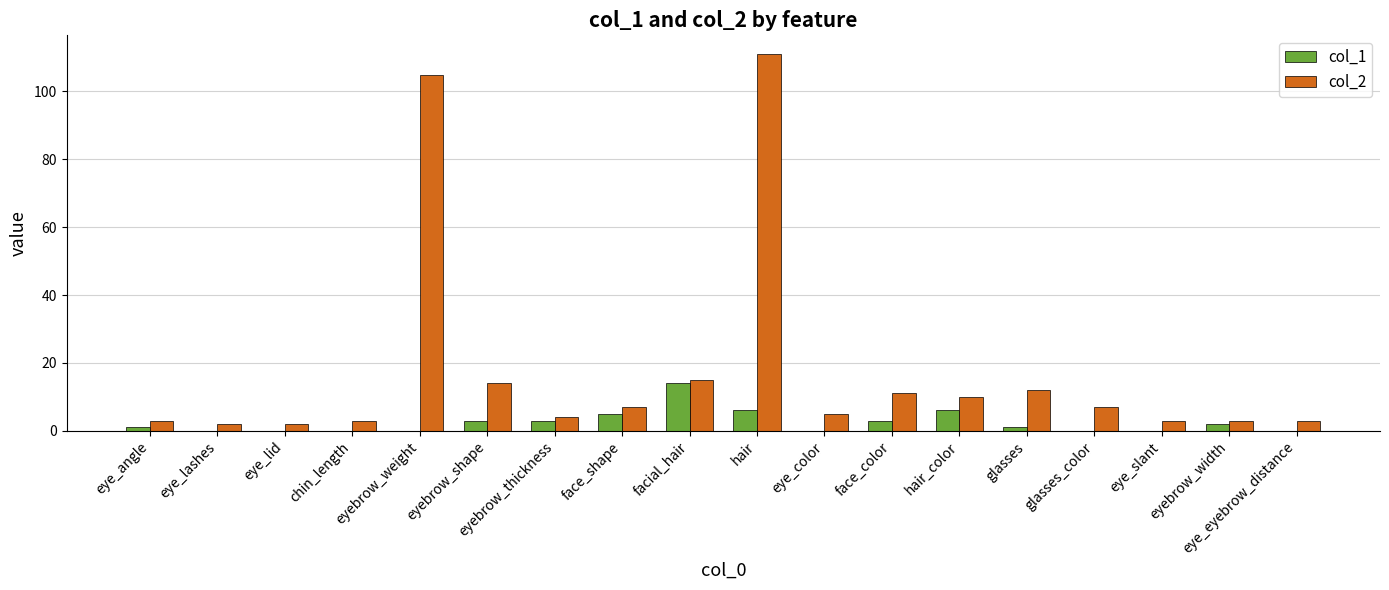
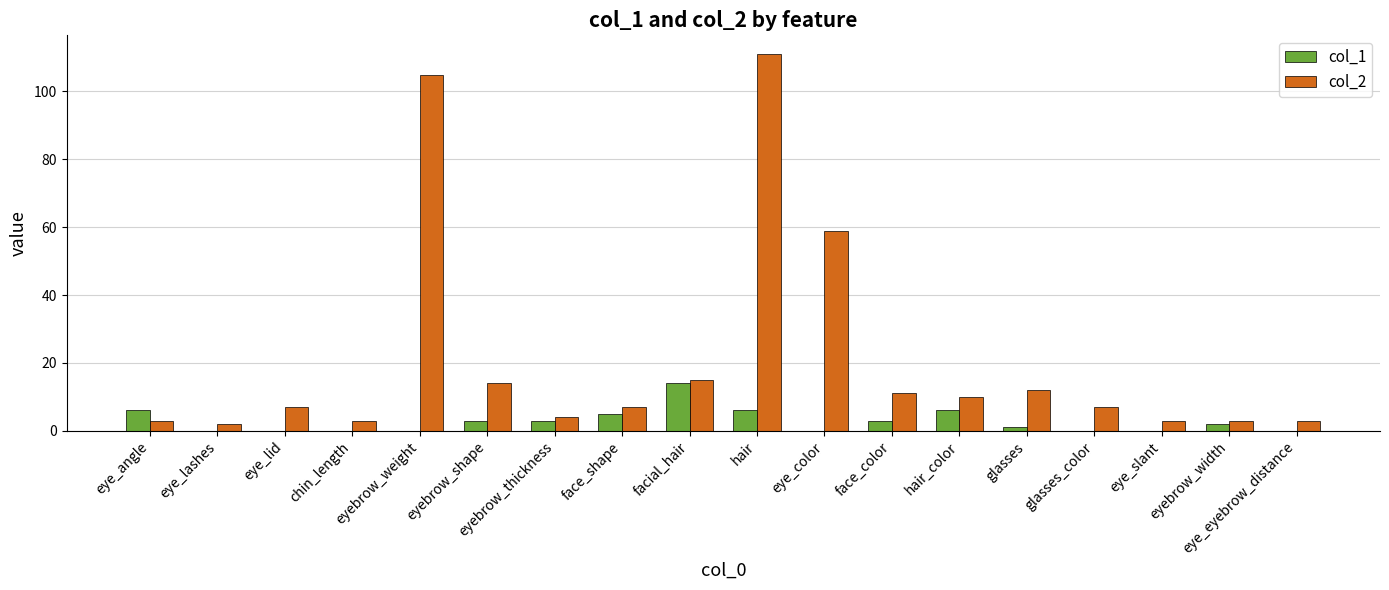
  {
    "col_1": {
-     "eye_angle": 1,
+     "eye_angle": 6,
      "eye_lashes": 0,
      "eye_lid": 0,
      "chin_length": 0,
      "eyebrow_weight": 0,
      "eyebrow_shape": 3,
      "eyebrow_thickness": 3,
      "face_shape": 5,
      "facial_hair": 14,
      "hair": 6,
      "eye_color": 0,
      "face_color": 3,
      "hair_color": 6,
      "glasses": 1,
      "glasses_color": 0,
      "eye_slant": 0,
      "eyebrow_width": 2,
      "eye_eyebrow_distance": 0
    },
    "col_2": {
      "eye_angle": 3,
      "eye_lashes": 2,
-     "eye_lid": 2,
+     "eye_lid": 7,
      "chin_length": 3,
      "eyebrow_weight": 105,
      "eyebrow_shape": 14,
      "eyebrow_thickness": 4,
      "face_shape": 7,
      "facial_hair": 15,
      "hair": 111,
-     "eye_color": 5,
+     "eye_color": 59,
      "face_color": 11,
      "hair_color": 10,
      "glasses": 12,
      "glasses_color": 7,
      "eye_slant": 3,
      "eyebrow_width": 3,
      "eye_eyebrow_distance": 3
    }
  }
